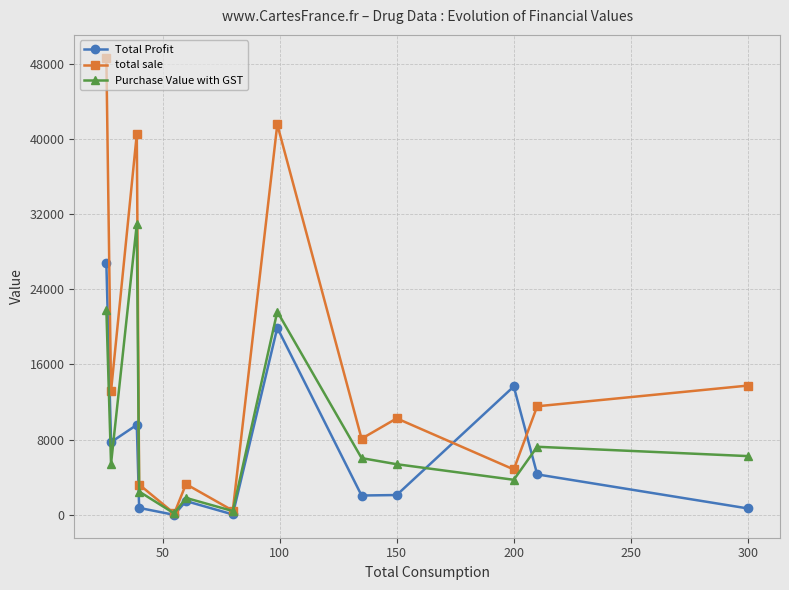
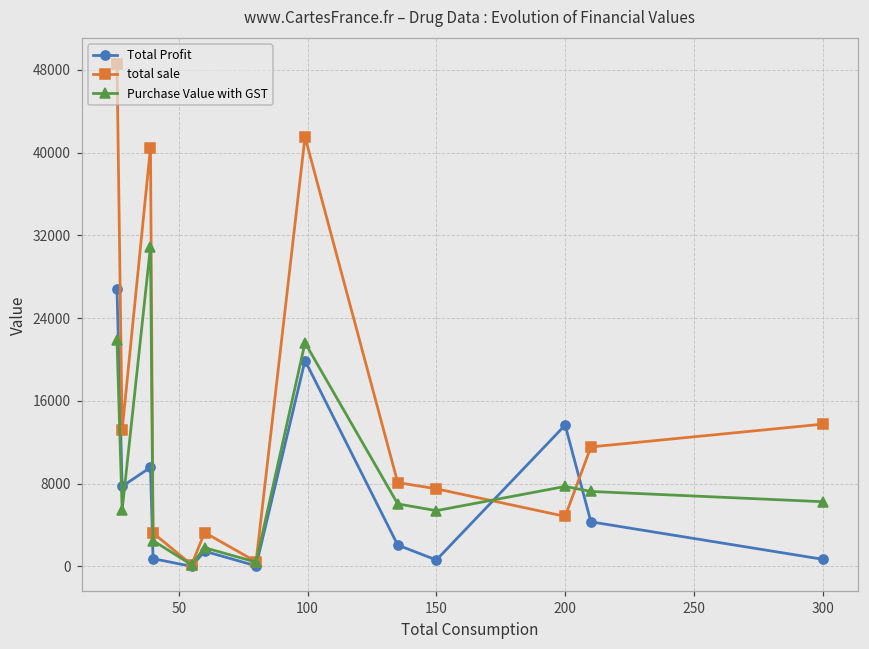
  {
    "Total Profit": {
-     "150": 2000,
+     "150": 1000,
      "200": 14000,
      "300": 1000
    },
    "total sale": {
-     "150": 10000,
+     "150": 8000,
      "200": 5000,
      "300": 14000
    },
    "Purchase Value with GST": {
      "150": 5000,
-     "200": 4000,
+     "200": 8000,
      "300": 6000
    }
  }
